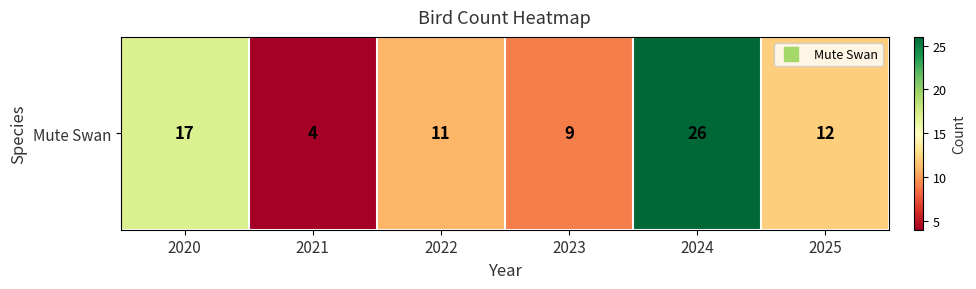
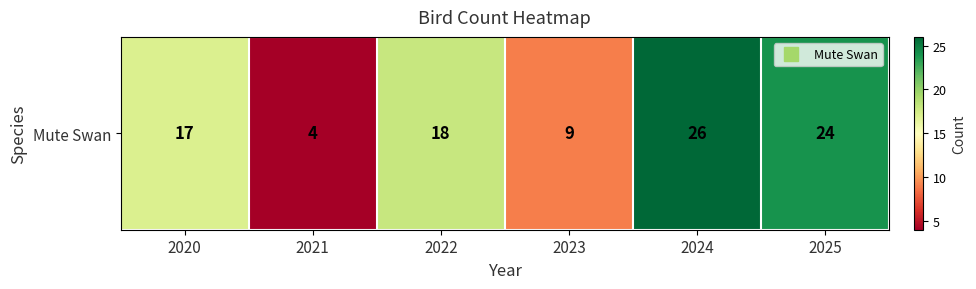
  {
    "Mute Swan": {
      "2020": 17,
      "2021": 4,
-     "2022": 11,
+     "2022": 18,
      "2023": 9,
      "2024": 26,
-     "2025": 12
+     "2025": 24
    }
  }
